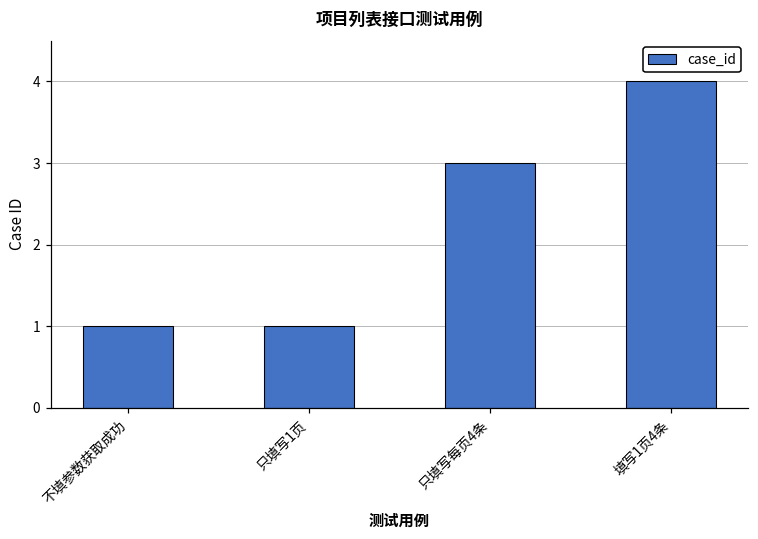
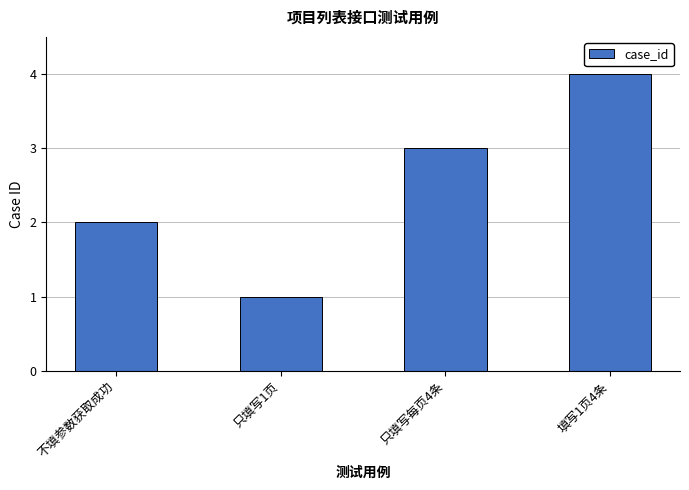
  {
-   "不填参数获取成功": 1,
+   "不填参数获取成功": 2,
    "只填写1页": 1,
    "只填写每页4条": 3,
    "填写1页4条": 4
  }
